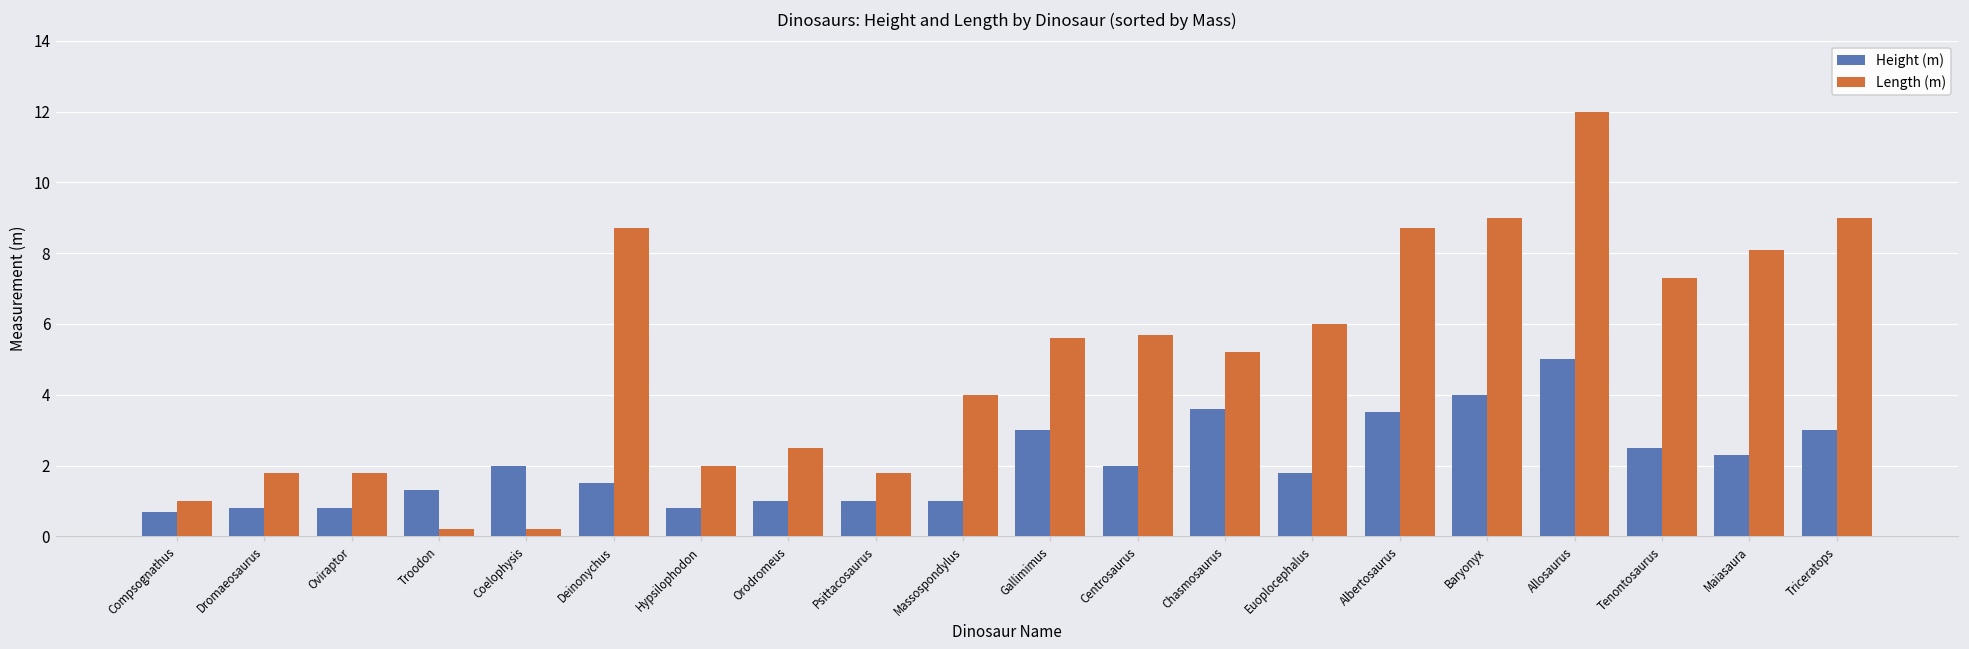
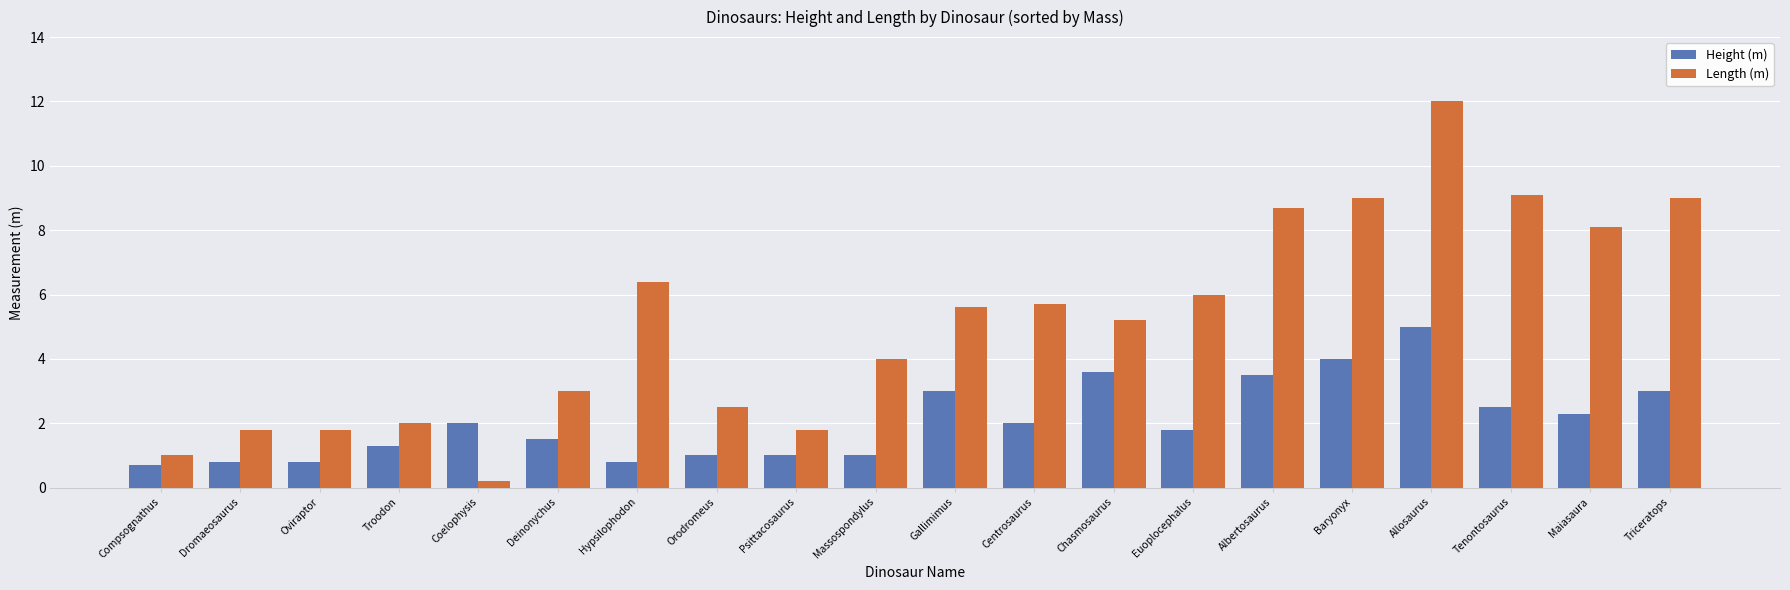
  {
    "Height (m)": {
      "Compsognathus": 0.7,
      "Dromaeosaurus": 0.8,
      "Oviraptor": 0.8,
      "Troodon": 1.3,
      "Coelophysis": 2.0,
      "Deinonychus": 1.5,
      "Hypsilophodon": 0.8,
      "Orodromeus": 1.0,
      "Psittacosaurus": 1.0,
      "Massospondylus": 1.0,
      "Gallimimus": 3.0,
      "Centrosaurus": 2.0,
      "Chasmosaurus": 3.6,
      "Euoplocephalus": 1.8,
      "Albertosaurus": 3.5,
      "Baryonyx": 4.0,
      "Allosaurus": 5.0,
      "Tenontosaurus": 2.5,
      "Maiasaura": 2.3,
      "Triceratops": 3.0
    },
    "Length (m)": {
      "Compsognathus": 1.0,
      "Dromaeosaurus": 1.8,
      "Oviraptor": 1.8,
-     "Troodon": 0.2,
+     "Troodon": 2.0,
      "Coelophysis": 0.2,
-     "Deinonychus": 8.7,
-     "Hypsilophodon": 2.0,
+     "Deinonychus": 3.0,
+     "Hypsilophodon": 6.4,
      "Orodromeus": 2.5,
      "Psittacosaurus": 1.8,
      "Massospondylus": 4.0,
      "Gallimimus": 5.6,
      "Centrosaurus": 5.7,
      "Chasmosaurus": 5.2,
      "Euoplocephalus": 6.0,
      "Albertosaurus": 8.7,
      "Baryonyx": 9.0,
      "Allosaurus": 12.0,
-     "Tenontosaurus": 7.3,
+     "Tenontosaurus": 9.1,
      "Maiasaura": 8.1,
      "Triceratops": 9.0
    }
  }
